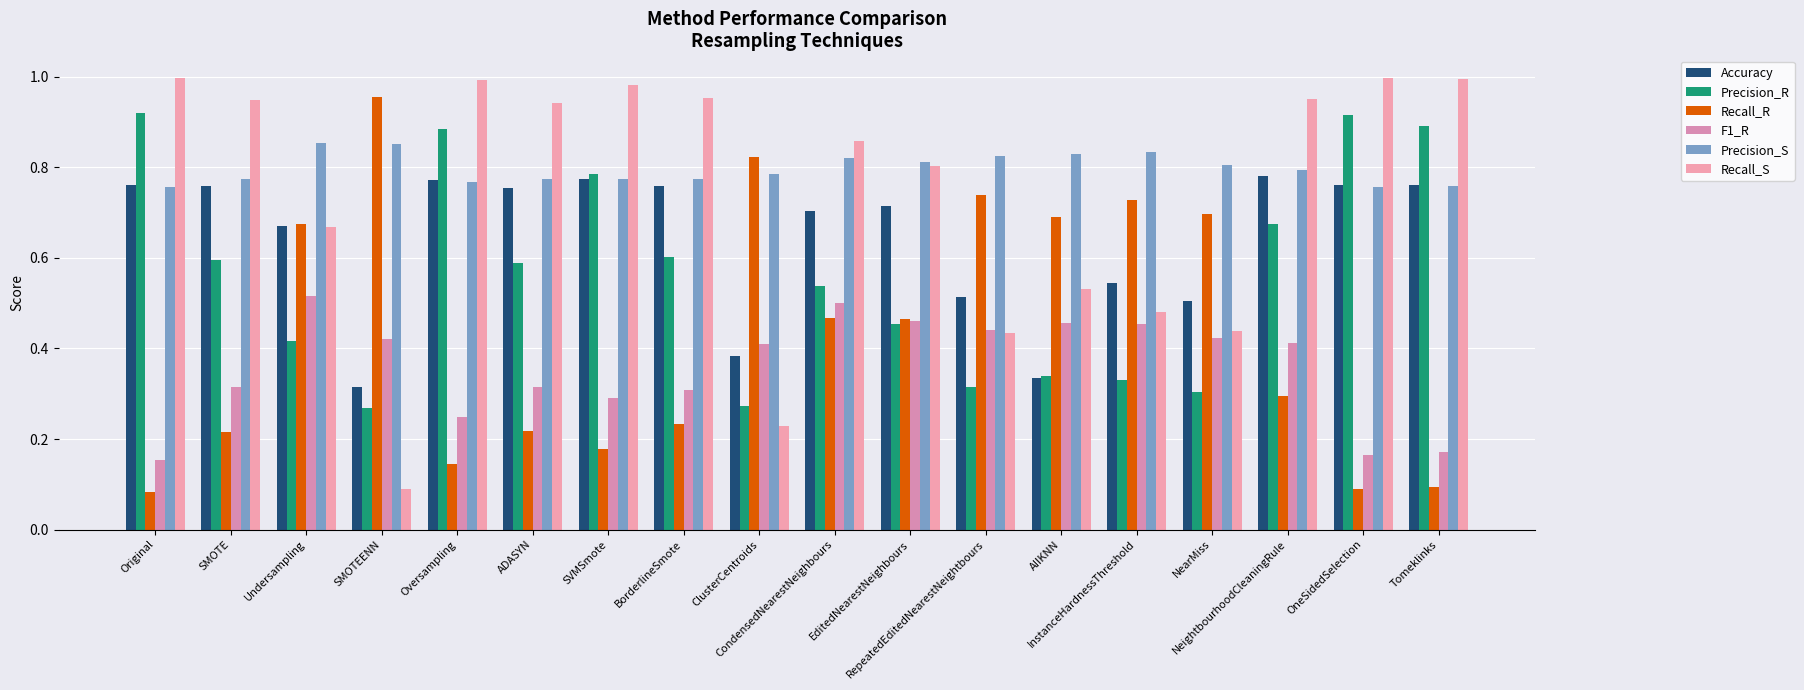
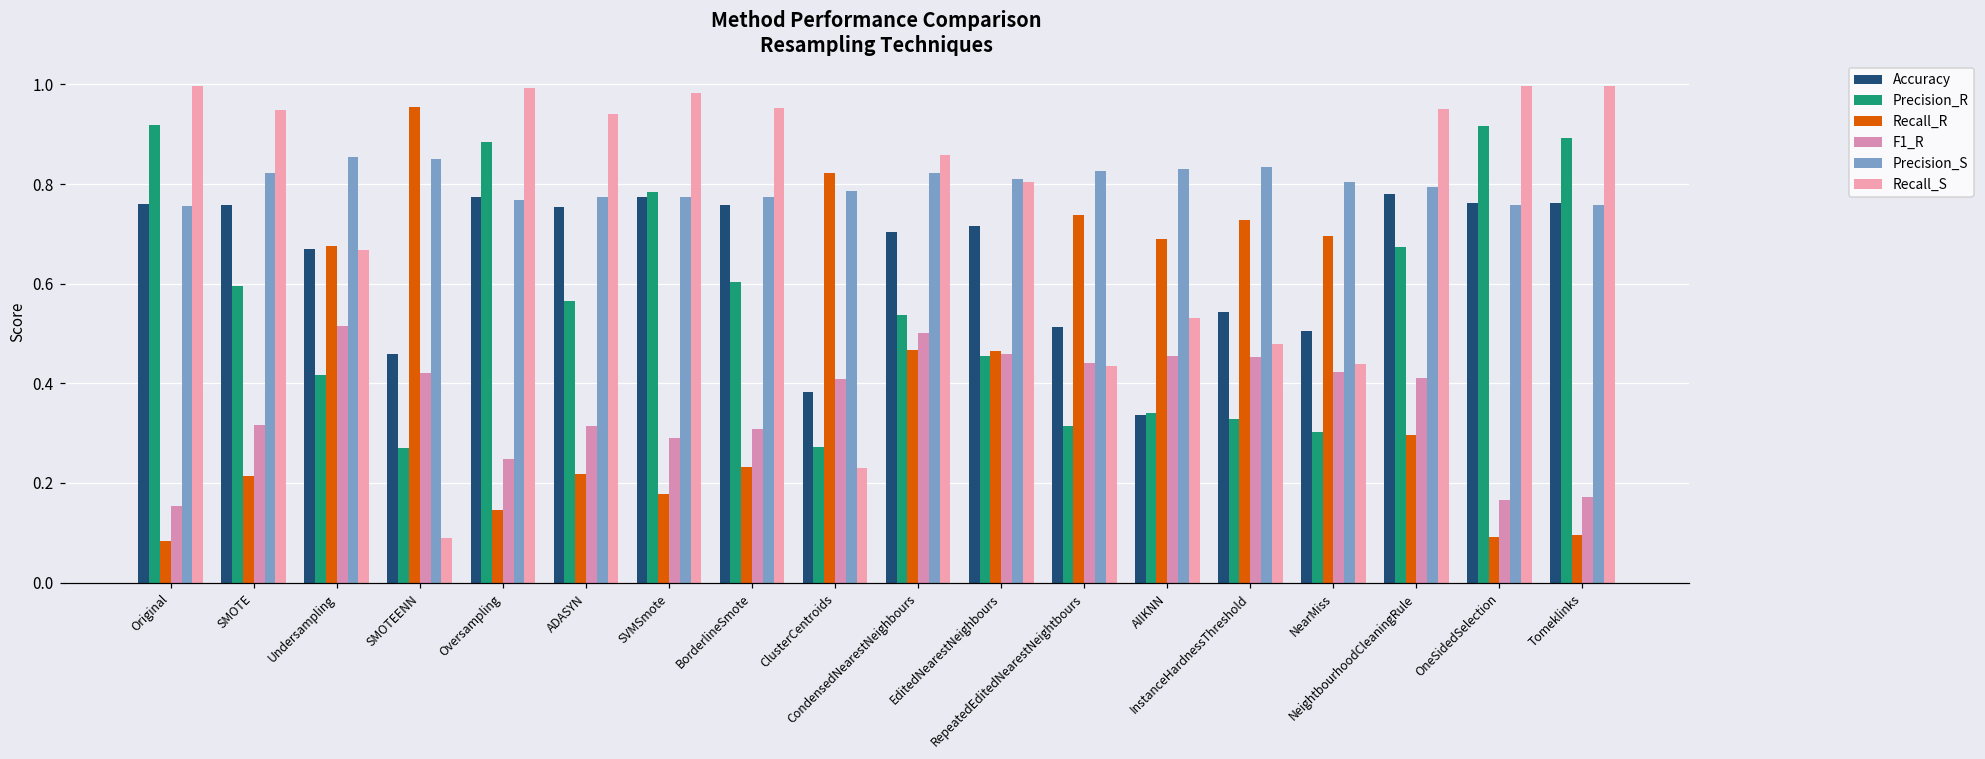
  {
    "Accuracy": {
      "Original": 0.76,
      "SMOTE": 0.76,
      "Undersampling": 0.67,
-     "SMOTEENN": 0.31,
+     "SMOTEENN": 0.46,
      "Oversampling": 0.77,
      "ADASYN": 0.75,
      "SVMSmote": 0.77,
      "BorderlineSmote": 0.76,
      "ClusterCentroids": 0.38,
      "CondensedNearestNeighbours": 0.70,
      "EditedNearestNeighbours": 0.72,
      "RepeatedEditedNearestNeightbours": 0.51,
      "AIIKNN": 0.34,
      "InstanceHardnessThreshold": 0.54,
      "NearMiss": 0.51,
      "NeightbourhoodCleaningRule": 0.78,
      "OneSidedSelection": 0.76,
      "Tomeklinks": 0.76
    },
    "Precision_R": {
      "Original": 0.92,
      "SMOTE": 0.60,
      "Undersampling": 0.42,
      "SMOTEENN": 0.27,
      "Oversampling": 0.89,
-     "ADASYN": 0.59,
+     "ADASYN": 0.56,
      "SVMSmote": 0.78,
      "BorderlineSmote": 0.60,
      "ClusterCentroids": 0.27,
      "CondensedNearestNeighbours": 0.54,
      "EditedNearestNeighbours": 0.45,
      "RepeatedEditedNearestNeightbours": 0.31,
      "AIIKNN": 0.34,
      "InstanceHardnessThreshold": 0.33,
      "NearMiss": 0.30,
      "NeightbourhoodCleaningRule": 0.67,
      "OneSidedSelection": 0.92,
      "Tomeklinks": 0.89
    },
    "Recall_R": {
      "Original": 0.08,
      "SMOTE": 0.21,
      "Undersampling": 0.68,
      "SMOTEENN": 0.96,
      "Oversampling": 0.14,
      "ADASYN": 0.22,
      "SVMSmote": 0.18,
      "BorderlineSmote": 0.23,
      "ClusterCentroids": 0.82,
      "CondensedNearestNeighbours": 0.47,
      "EditedNearestNeighbours": 0.47,
      "RepeatedEditedNearestNeightbours": 0.74,
      "AIIKNN": 0.69,
      "InstanceHardnessThreshold": 0.73,
      "NearMiss": 0.70,
      "NeightbourhoodCleaningRule": 0.30,
      "OneSidedSelection": 0.09,
      "Tomeklinks": 0.09
    },
    "Precision_S": {
      "Original": 0.76,
-     "SMOTE": 0.77,
+     "SMOTE": 0.82,
      "Undersampling": 0.85,
      "SMOTEENN": 0.85,
      "Oversampling": 0.77,
      "ADASYN": 0.77,
      "SVMSmote": 0.77,
      "BorderlineSmote": 0.77,
      "ClusterCentroids": 0.79,
      "CondensedNearestNeighbours": 0.82,
      "EditedNearestNeighbours": 0.81,
      "RepeatedEditedNearestNeightbours": 0.83,
      "AIIKNN": 0.83,
      "InstanceHardnessThreshold": 0.83,
      "NearMiss": 0.80,
      "NeightbourhoodCleaningRule": 0.79,
      "OneSidedSelection": 0.76,
      "Tomeklinks": 0.76
    }
  }
